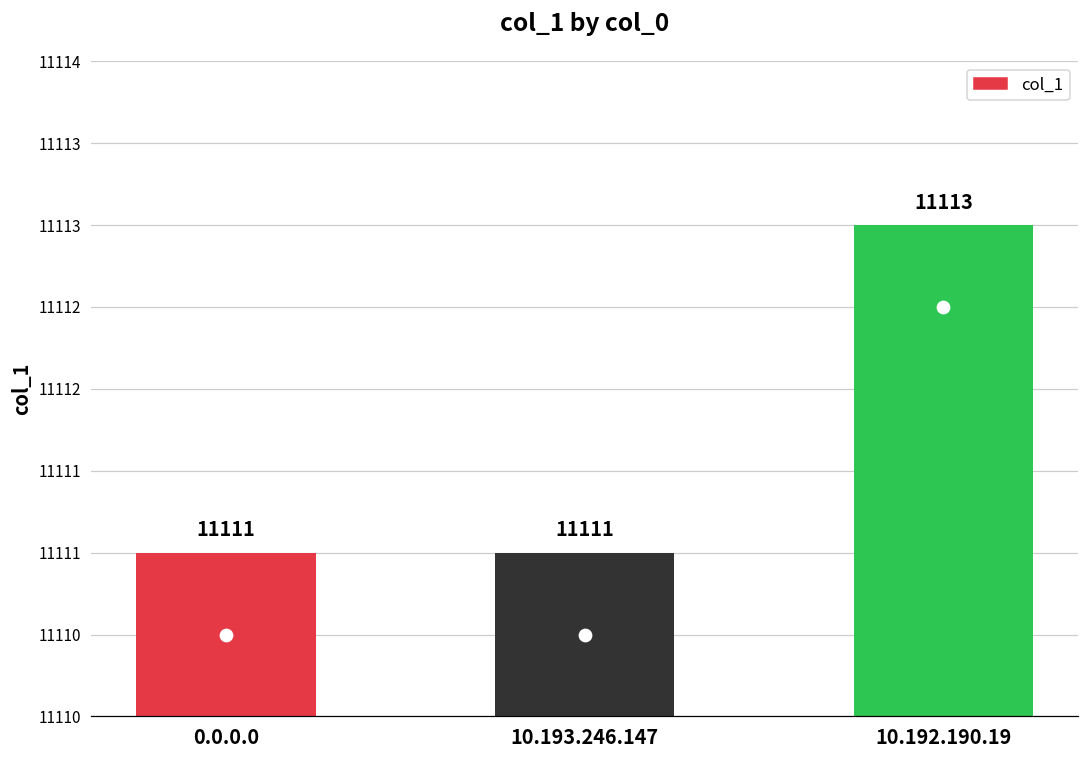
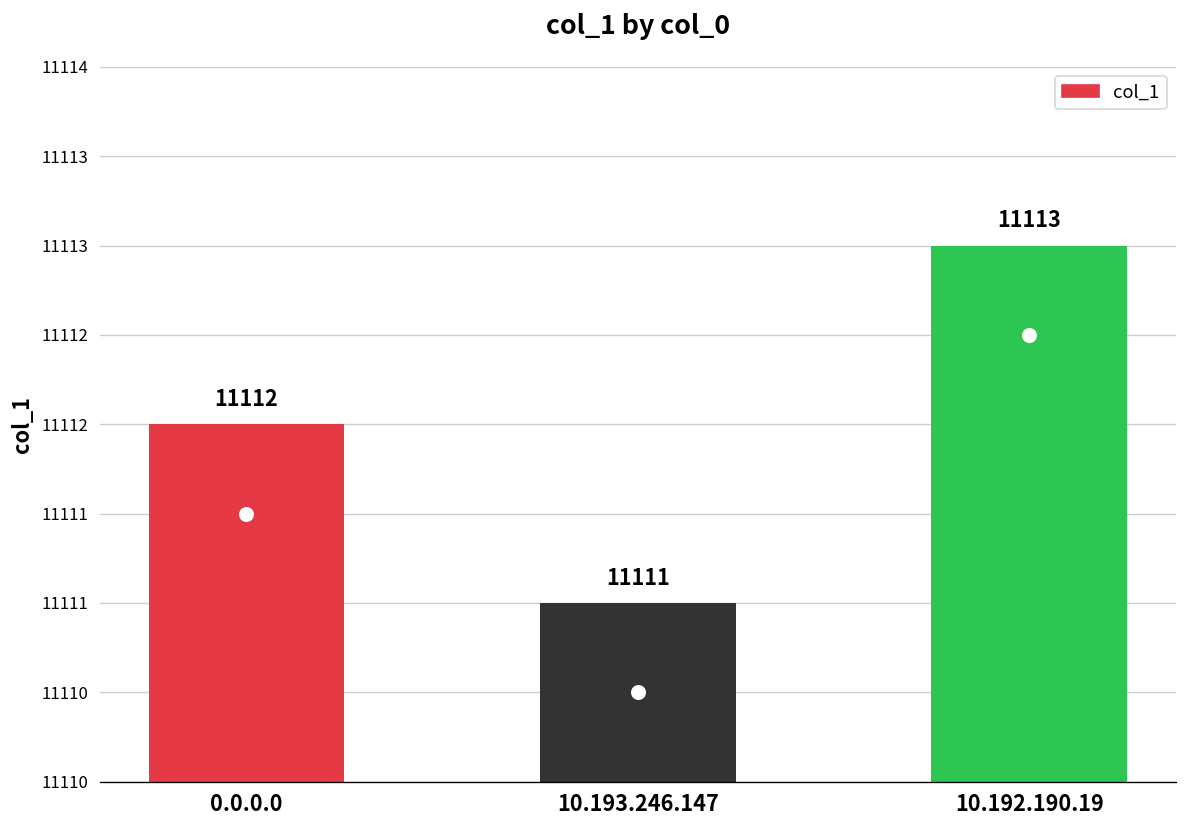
  {
    "col_1": {
-     "0.0.0.0": 11111,
+     "0.0.0.0": 11112,
      "10.193.246.147": 11111,
      "10.192.190.19": 11113
    }
  }
